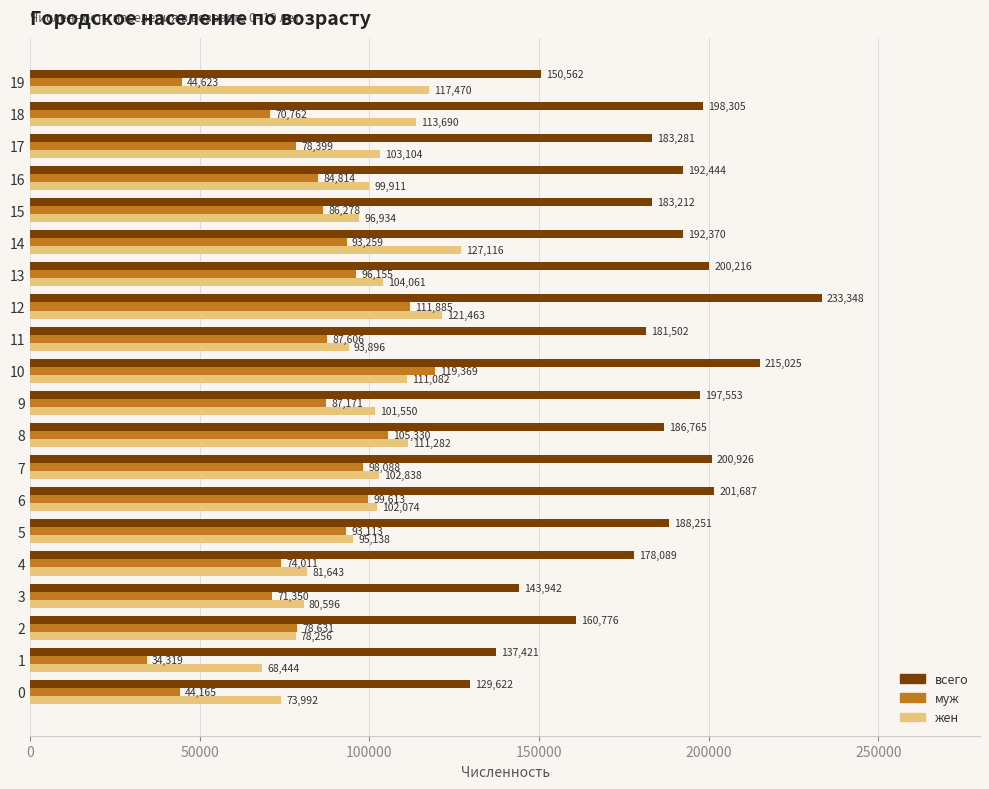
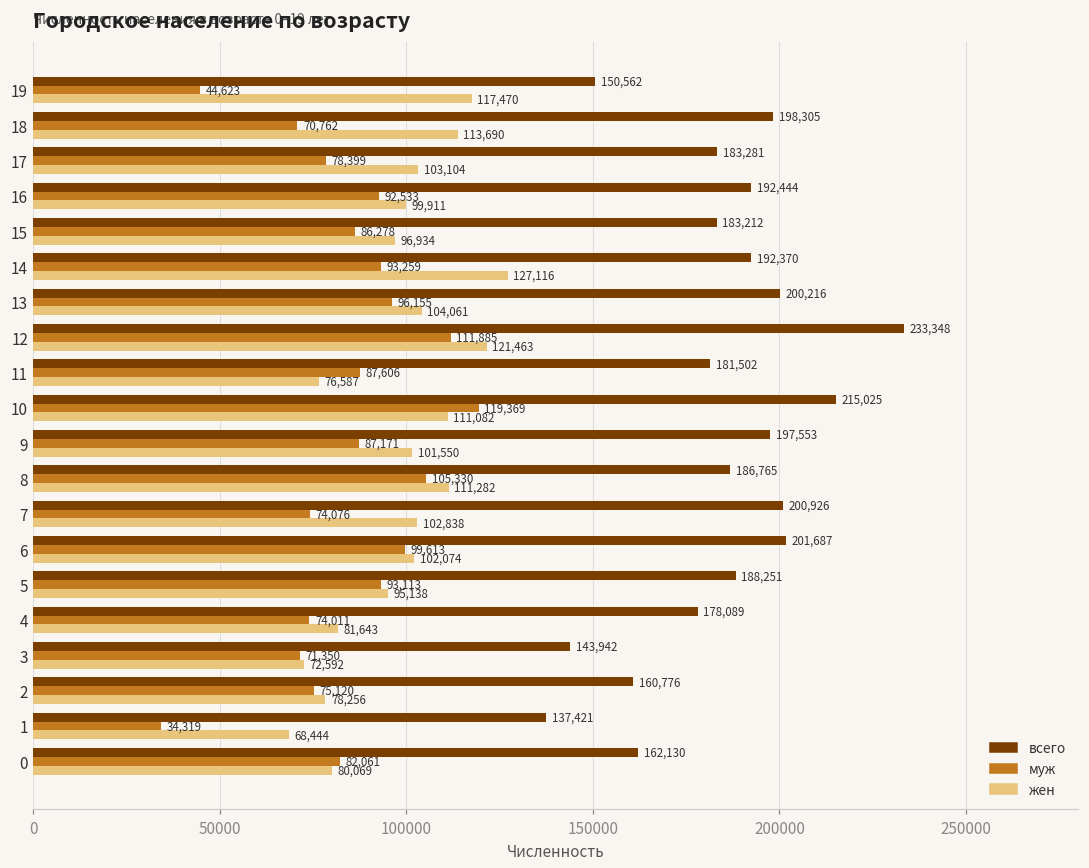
  {
    "всего": {
      "19": "150,562",
      "18": "198,305",
      "17": "183,281",
      "16": "192,444",
      "15": "183,212",
      "14": "192,370",
      "13": "200,216",
      "12": "233,348",
      "11": "181,502",
      "10": "215,025",
      "9": "197,553",
      "8": "186,765",
      "7": "200,926",
      "6": "201,687",
      "5": "188,251",
      "4": "178,089",
      "3": "143,942",
      "2": "160,776",
      "1": "137,421",
-     "0": "129,622"
+     "0": "162,130"
    },
    "муж": {
      "19": "44,623",
      "18": "70,762",
      "17": "78,399",
-     "16": "84,814",
+     "16": "92,533",
      "15": "86,278",
      "14": "93,259",
      "13": "96,155",
      "12": "111,885",
      "11": "87,606",
      "10": "119,369",
      "9": "87,171",
      "8": "105,330",
-     "7": "98,088",
+     "7": "74,076",
      "6": "99,613",
      "4": "74,011",
-     "2": "78,631",
+     "2": "75,120",
      "1": "34,319",
-     "0": "44,165"
+     "0": "82,061"
    },
    "жен": {
      "19": "117,470",
      "18": "113,690",
      "17": "103,104",
      "16": "99,911",
      "15": "96,934",
      "14": "127,116",
      "13": "104,061",
      "12": "121,463",
-     "11": "93,896",
+     "11": "76,587",
      "10": "111,082",
      "9": "101,550",
      "8": "111,282",
      "7": "102,838",
      "6": "102,074",
      "4": "81,643",
-     "3": "80,596",
+     "3": "72,592",
      "2": "78,256",
      "1": "68,444",
-     "0": "73,992"
+     "0": "80,069"
    }
  }
